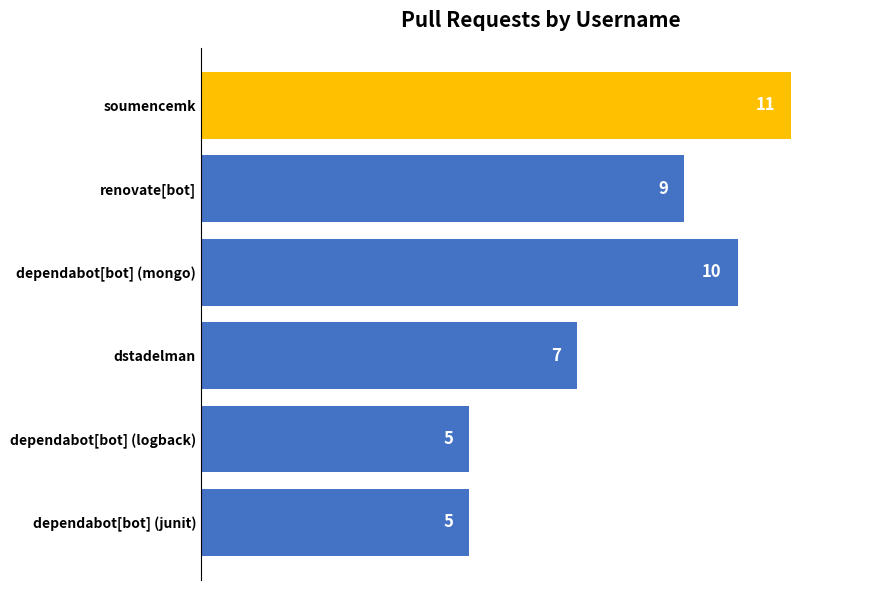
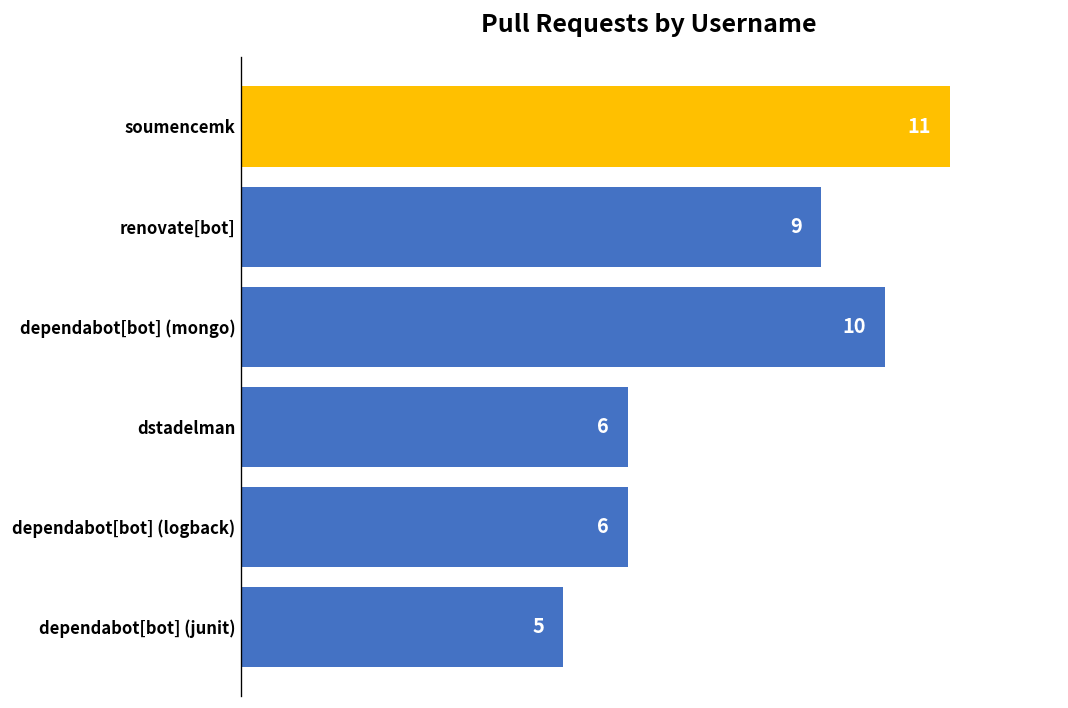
  {
    "soumencemk": 11,
    "renovate[bot]": 9,
    "dependabot[bot] (mongo)": 10,
-   "dstadelman": 7,
-   "dependabot[bot] (logback)": 5,
+   "dstadelman": 6,
+   "dependabot[bot] (logback)": 6,
    "dependabot[bot] (junit)": 5
  }
